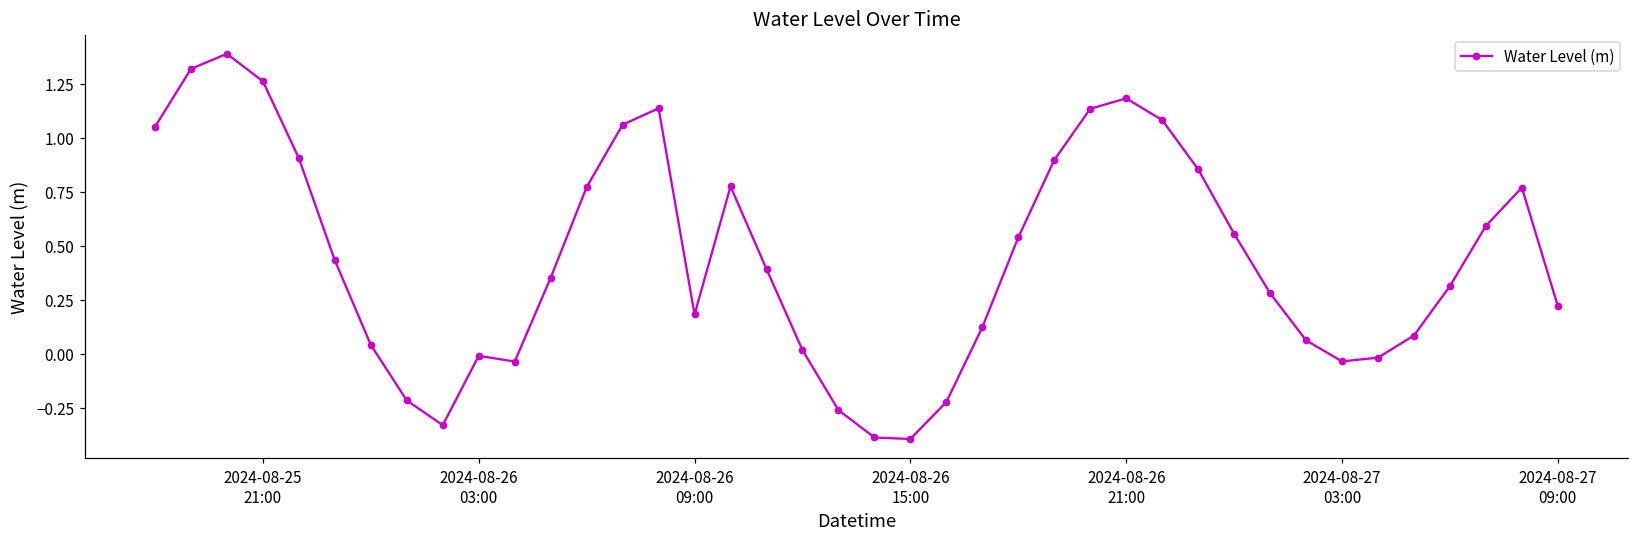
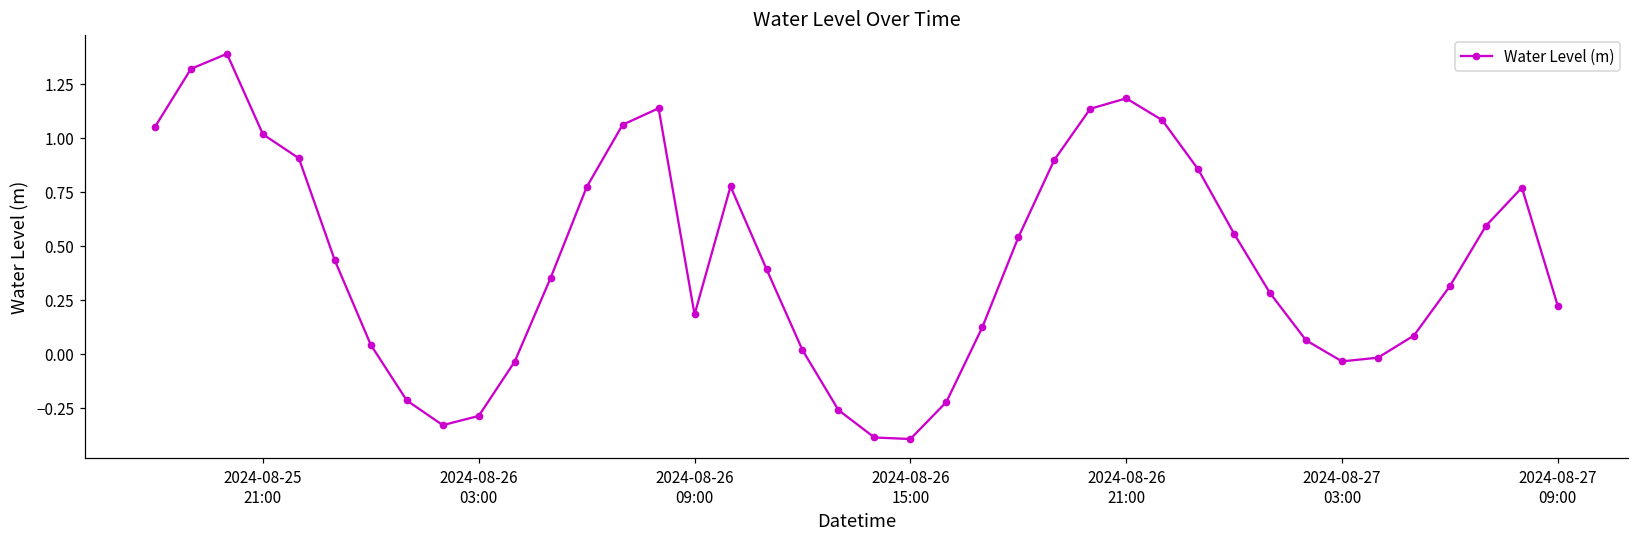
  {
-   "2024-08-25 21:00": 1.26,
-   "2024-08-26 03:00": -0.01,
+   "2024-08-25 21:00": 1.02,
+   "2024-08-26 03:00": -0.29,
    "2024-08-26 09:00": 0.18,
    "2024-08-26 15:00": -0.40,
    "2024-08-26 21:00": 1.18,
    "2024-08-27 03:00": -0.04,
    "2024-08-27 09:00": 0.22
  }
